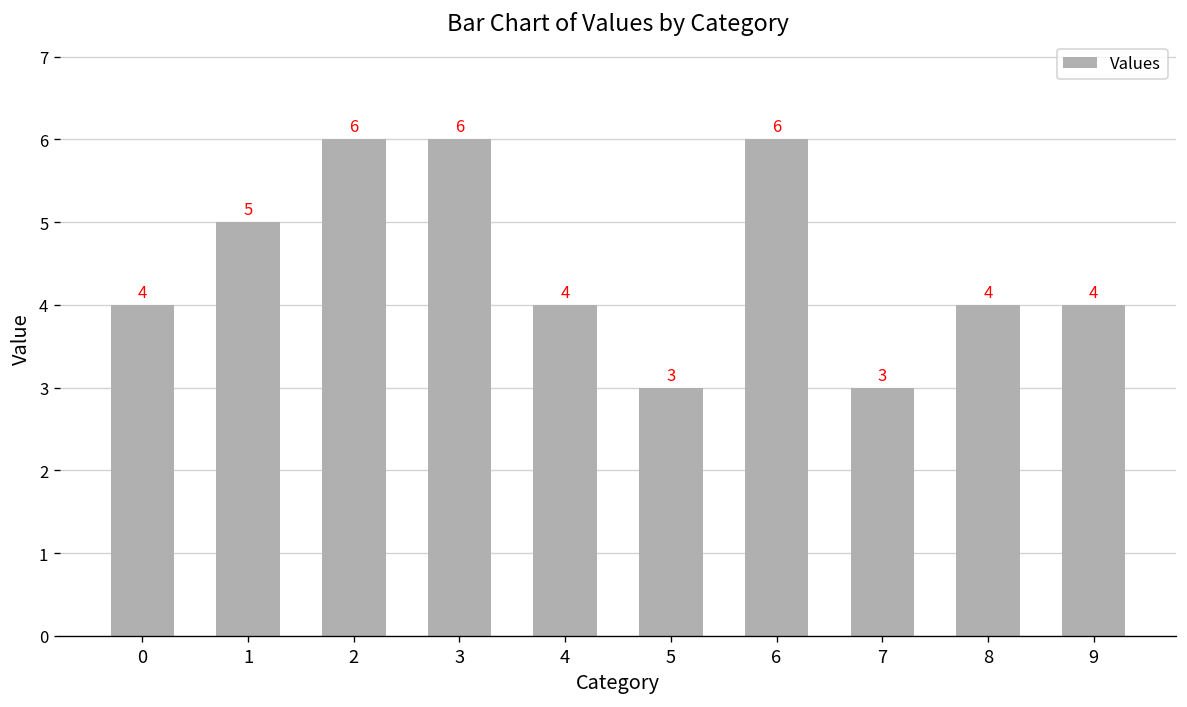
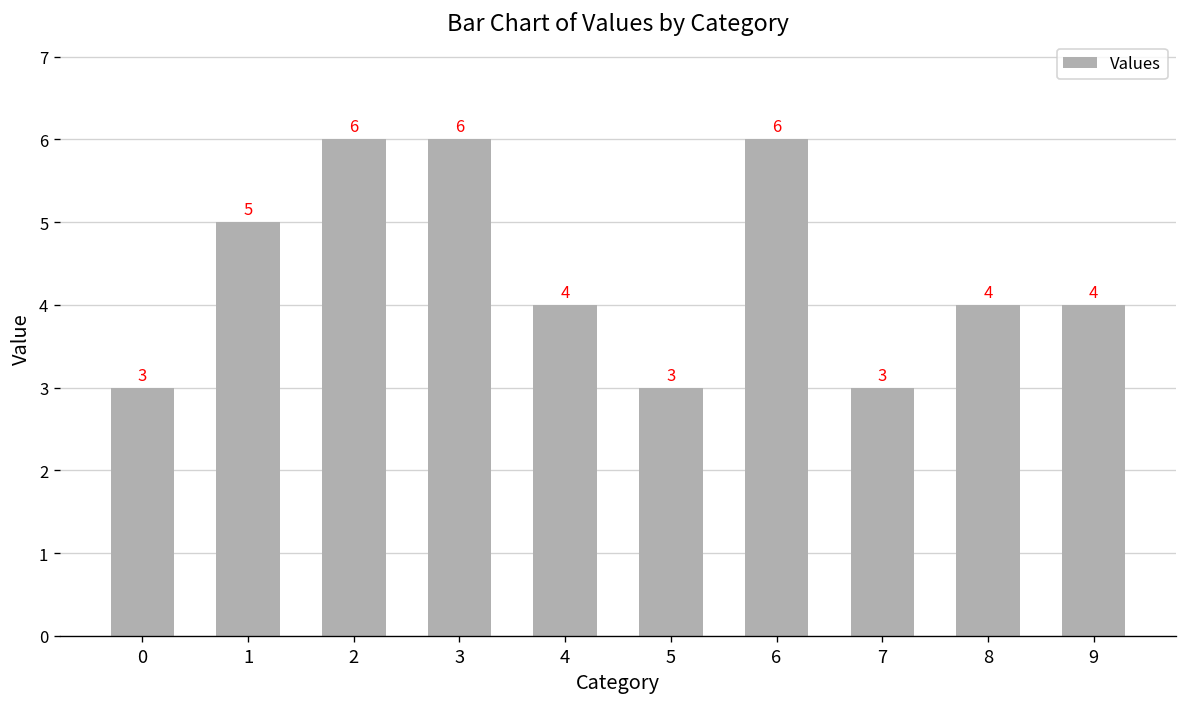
  {
-   "0": 4,
+   "0": 3,
    "1": 5,
    "2": 6,
    "3": 6,
    "4": 4,
    "5": 3,
    "6": 6,
    "7": 3,
    "8": 4,
    "9": 4
  }
